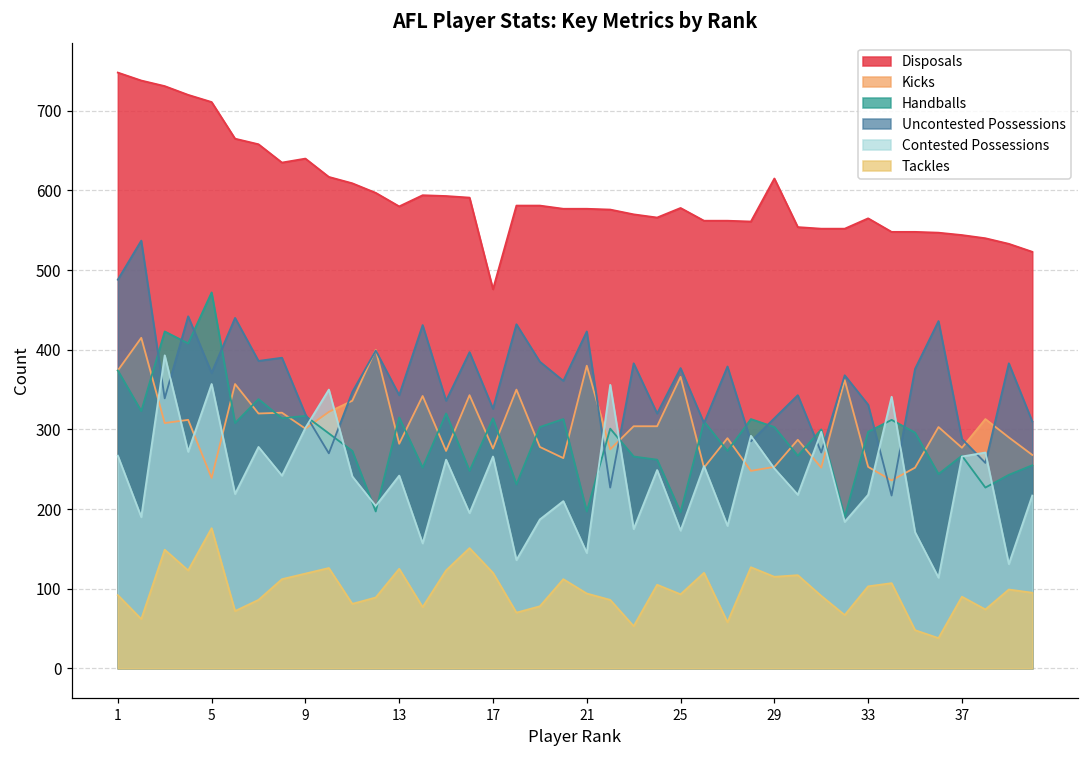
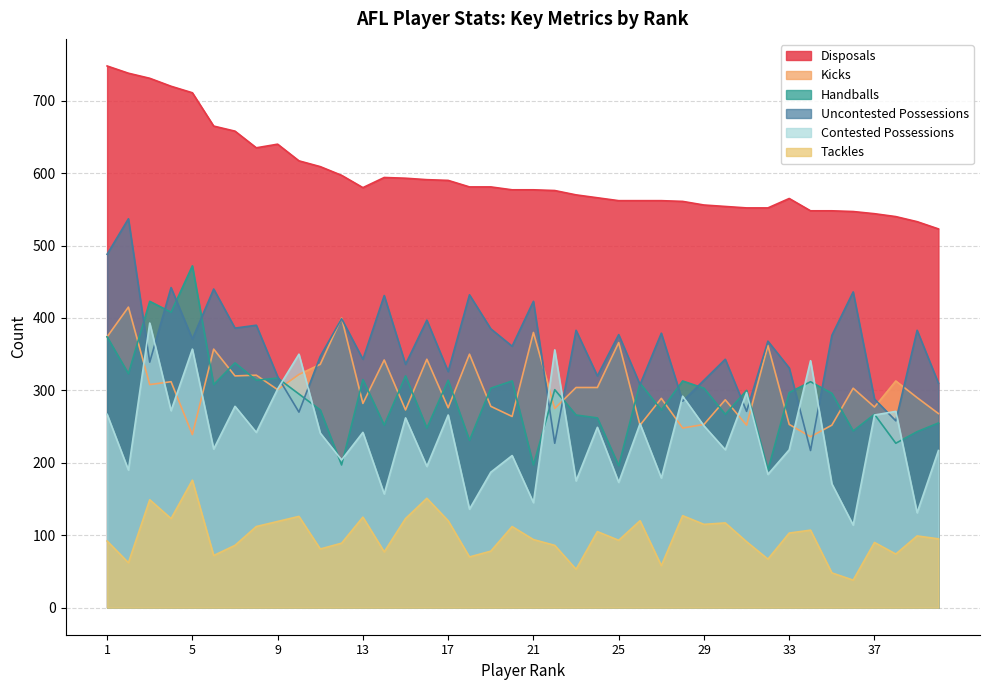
  {
    "Disposals": {
      "1": 750,
      "5": 710,
      "9": 640,
      "13": 580,
-     "17": 480,
+     "17": 590,
      "21": 580,
-     "25": 580,
-     "29": 620,
+     "25": 560,
+     "29": 560,
      "33": 570,
      "37": 540
    },
    "Contested Possessions": {
      "1": 270,
      "5": 360,
      "13": 240,
      "17": 270,
      "21": 150,
      "25": 170,
      "33": 220
    }
  }
